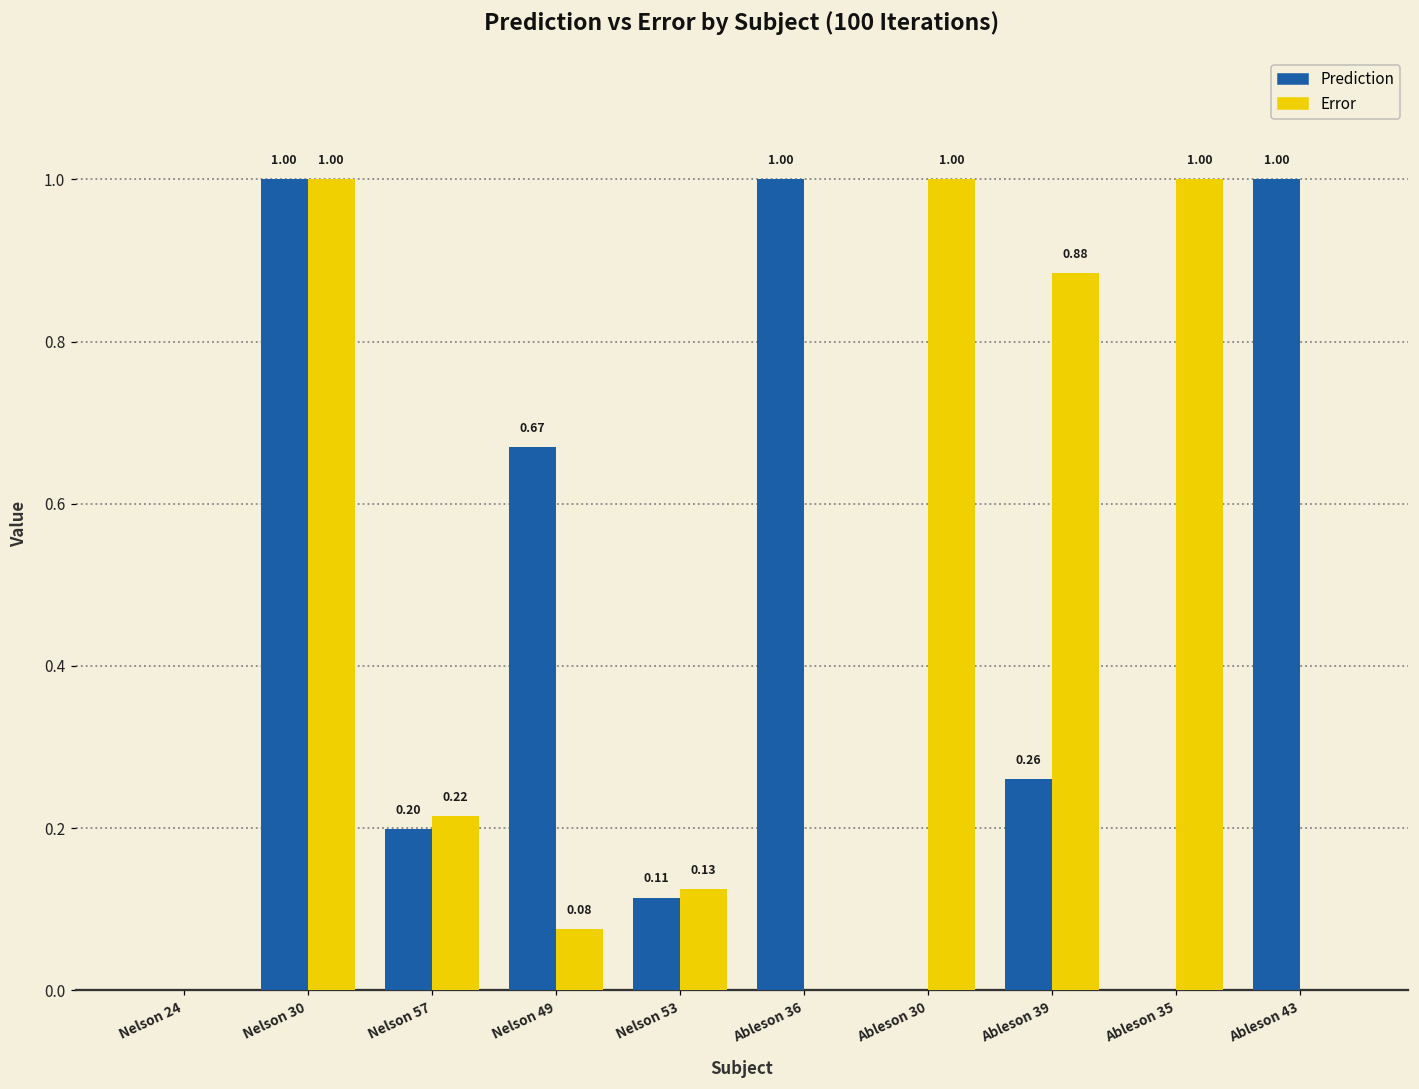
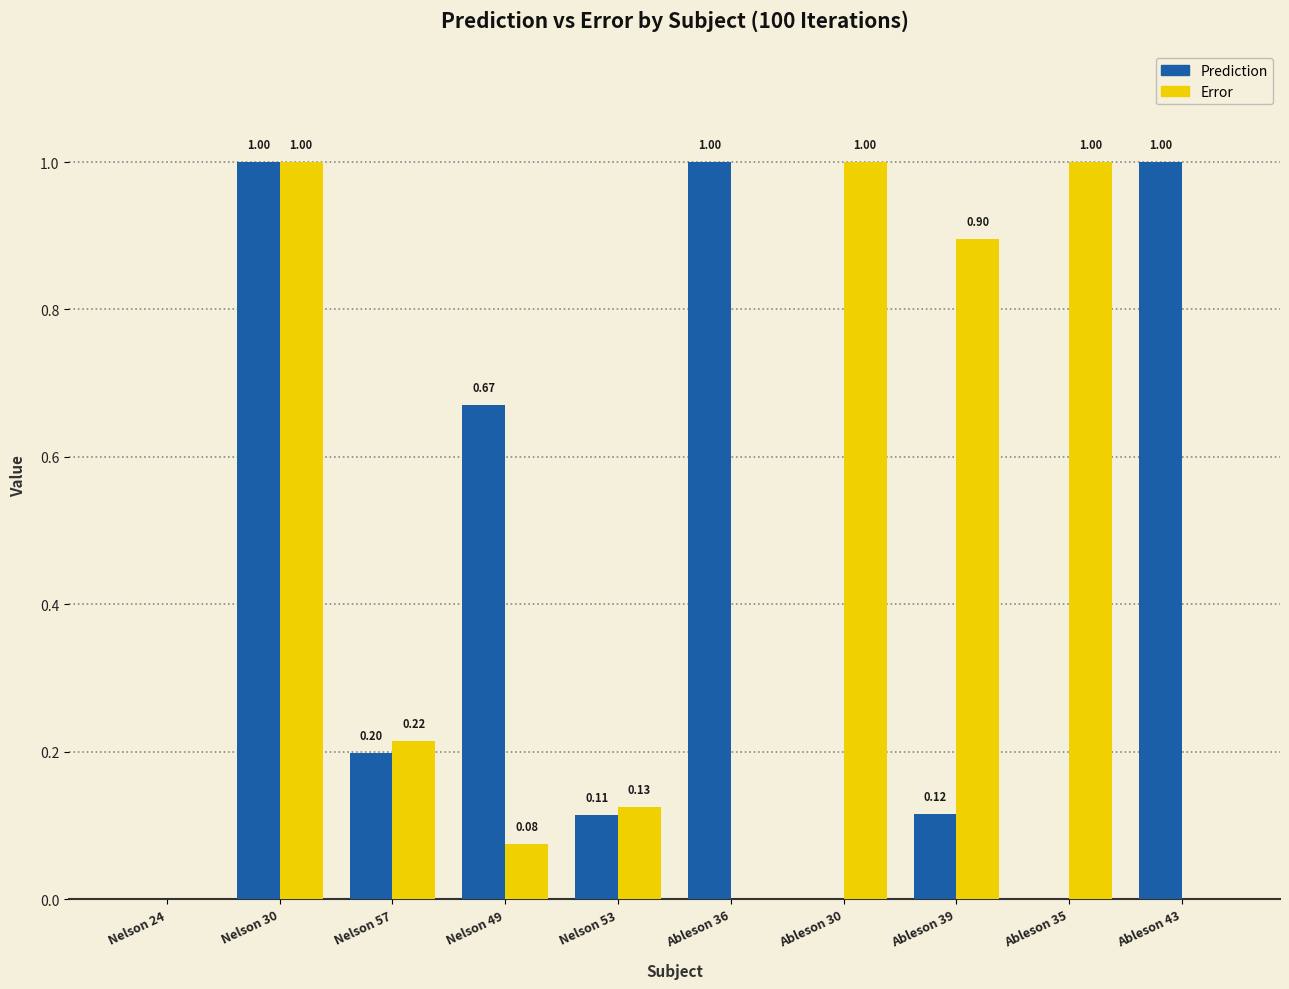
  {
    "Prediction": {
      "Nelson 30": 1.00,
      "Nelson 57": 0.20,
      "Nelson 49": 0.67,
      "Nelson 53": 0.11,
      "Ableson 36": 1.00,
-     "Ableson 39": 0.26,
+     "Ableson 39": 0.12,
      "Ableson 43": 1.00
    },
    "Error": {
      "Nelson 30": 1.00,
      "Nelson 57": 0.22,
      "Nelson 49": 0.08,
      "Nelson 53": 0.13,
      "Ableson 30": 1.00,
-     "Ableson 39": 0.88,
+     "Ableson 39": 0.90,
      "Ableson 35": 1.00
    }
  }
